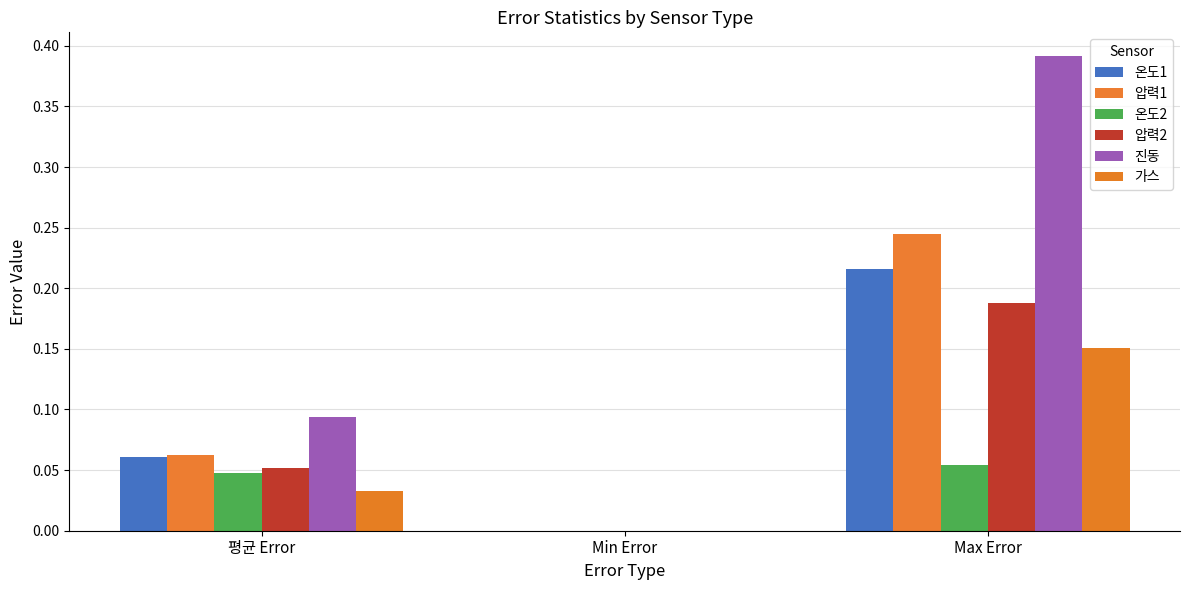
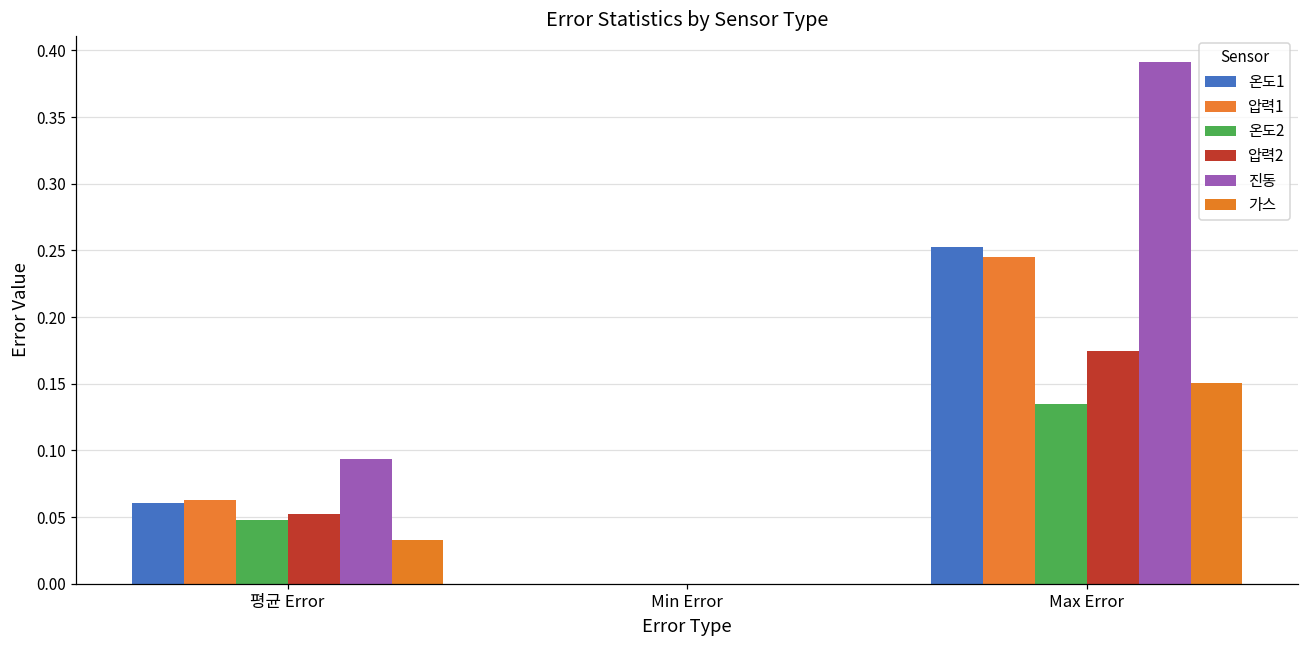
  {
    "온도1": {
      "평균 Error": 0.061,
-     "Max Error": 0.216
+     "Max Error": 0.253
    },
    "온도2": {
      "평균 Error": 0.047,
-     "Max Error": 0.054
+     "Max Error": 0.135
    },
    "압력2": {
      "평균 Error": 0.052,
-     "Max Error": 0.188
+     "Max Error": 0.175
    },
    "진동": {
      "평균 Error": 0.094,
      "Max Error": 0.392
    }
  }
